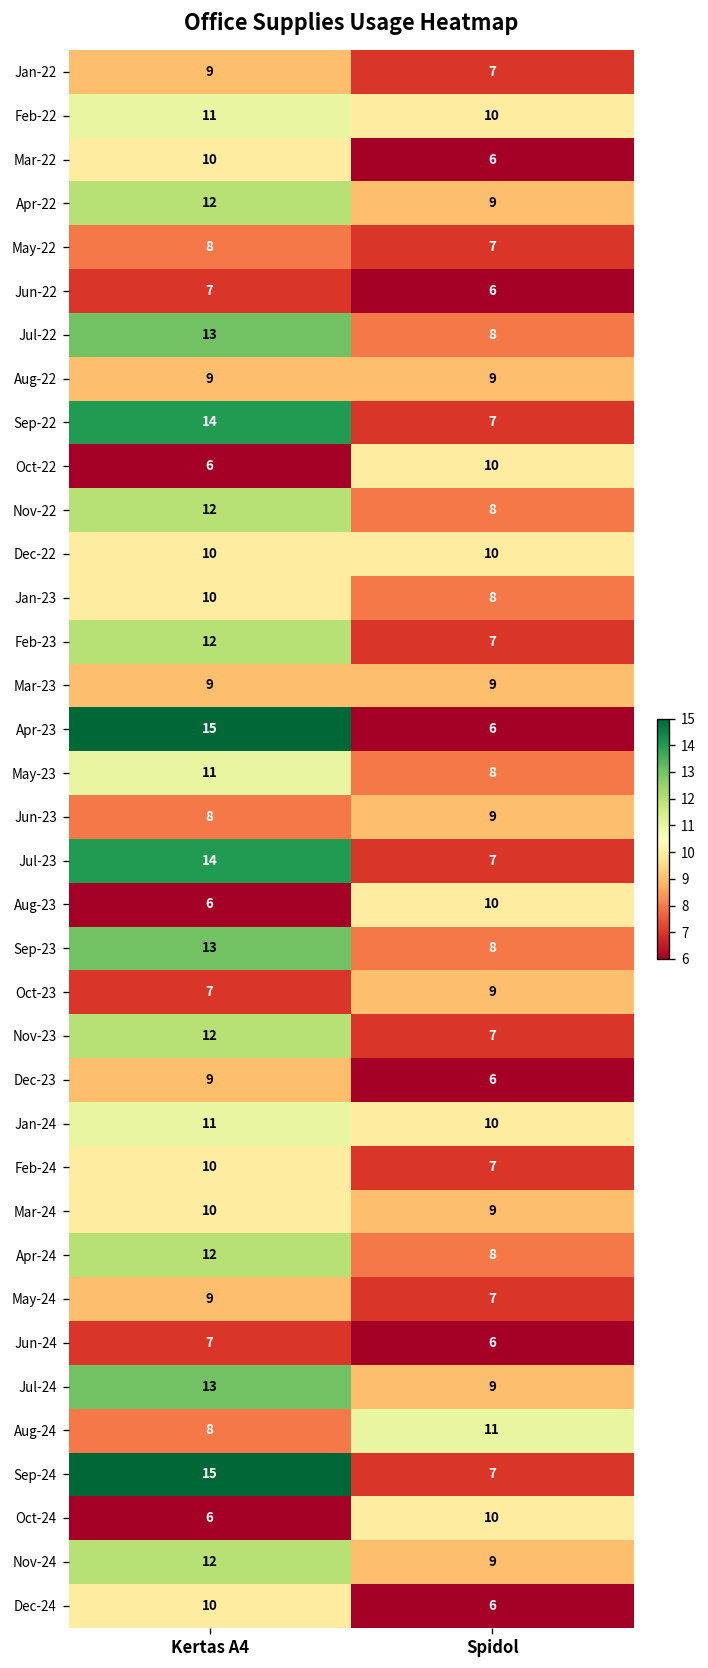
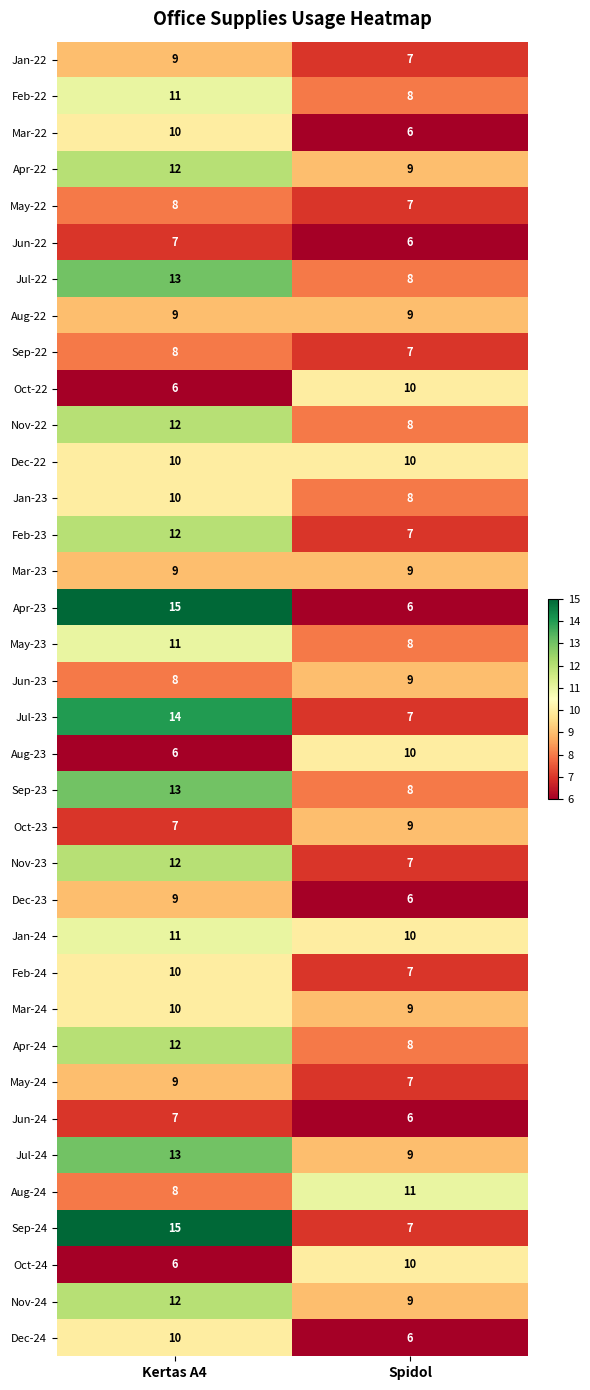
  {
    "Jan-22": {
      "Kertas A4": 9,
      "Spidol": 7
    },
    "Feb-22": {
      "Kertas A4": 11,
-     "Spidol": 10
+     "Spidol": 8
    },
    "Mar-22": {
      "Kertas A4": 10,
      "Spidol": 6
    },
    "Apr-22": {
      "Kertas A4": 12,
      "Spidol": 9
    },
    "May-22": {
      "Kertas A4": 8,
      "Spidol": 7
    },
    "Jun-22": {
      "Kertas A4": 7,
      "Spidol": 6
    },
    "Jul-22": {
      "Kertas A4": 13,
      "Spidol": 8
    },
    "Aug-22": {
      "Kertas A4": 9,
      "Spidol": 9
    },
    "Sep-22": {
-     "Kertas A4": 14,
+     "Kertas A4": 8,
      "Spidol": 7
    },
    "Oct-22": {
      "Kertas A4": 6,
      "Spidol": 10
    },
    "Nov-22": {
      "Kertas A4": 12,
      "Spidol": 8
    },
    "Dec-22": {
      "Kertas A4": 10,
      "Spidol": 10
    },
    "Jan-23": {
      "Kertas A4": 10,
      "Spidol": 8
    },
    "Feb-23": {
      "Kertas A4": 12,
      "Spidol": 7
    },
    "Mar-23": {
      "Kertas A4": 9,
      "Spidol": 9
    },
    "Apr-23": {
      "Kertas A4": 15,
      "Spidol": 6
    },
    "May-23": {
      "Kertas A4": 11,
      "Spidol": 8
    },
    "Jun-23": {
      "Kertas A4": 8,
      "Spidol": 9
    },
    "Jul-23": {
      "Kertas A4": 14,
      "Spidol": 7
    },
    "Aug-23": {
      "Kertas A4": 6,
      "Spidol": 10
    },
    "Sep-23": {
      "Kertas A4": 13,
      "Spidol": 8
    },
    "Oct-23": {
      "Kertas A4": 7,
      "Spidol": 9
    },
    "Nov-23": {
      "Kertas A4": 12,
      "Spidol": 7
    },
    "Dec-23": {
      "Kertas A4": 9,
      "Spidol": 6
    },
    "Jan-24": {
      "Kertas A4": 11,
      "Spidol": 10
    },
    "Feb-24": {
      "Kertas A4": 10,
      "Spidol": 7
    },
    "Mar-24": {
      "Kertas A4": 10,
      "Spidol": 9
    },
    "Apr-24": {
      "Kertas A4": 12,
      "Spidol": 8
    },
    "May-24": {
      "Kertas A4": 9,
      "Spidol": 7
    },
    "Jun-24": {
      "Kertas A4": 7,
      "Spidol": 6
    },
    "Jul-24": {
      "Kertas A4": 13,
      "Spidol": 9
    },
    "Aug-24": {
      "Kertas A4": 8,
      "Spidol": 11
    },
    "Sep-24": {
      "Kertas A4": 15,
      "Spidol": 7
    },
    "Oct-24": {
      "Kertas A4": 6,
      "Spidol": 10
    },
    "Nov-24": {
      "Kertas A4": 12,
      "Spidol": 9
    },
    "Dec-24": {
      "Kertas A4": 10,
      "Spidol": 6
    }
  }
